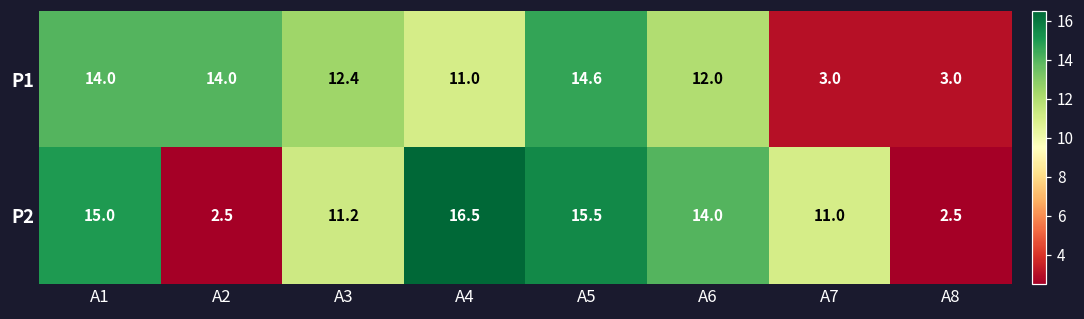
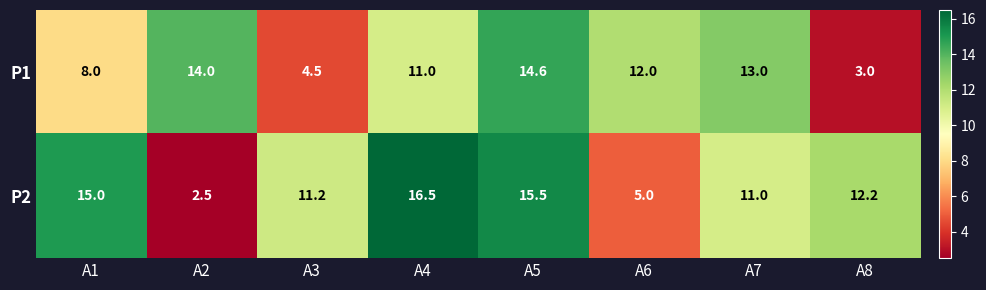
  {
    "P1": {
-     "A1": 14.0,
+     "A1": 8.0,
      "A2": 14.0,
-     "A3": 12.4,
+     "A3": 4.5,
      "A4": 11.0,
      "A5": 14.6,
      "A6": 12.0,
-     "A7": 3.0,
+     "A7": 13.0,
      "A8": 3.0
    },
    "P2": {
      "A1": 15.0,
      "A2": 2.5,
      "A3": 11.2,
      "A4": 16.5,
      "A5": 15.5,
-     "A6": 14.0,
+     "A6": 5.0,
      "A7": 11.0,
-     "A8": 2.5
+     "A8": 12.2
    }
  }
